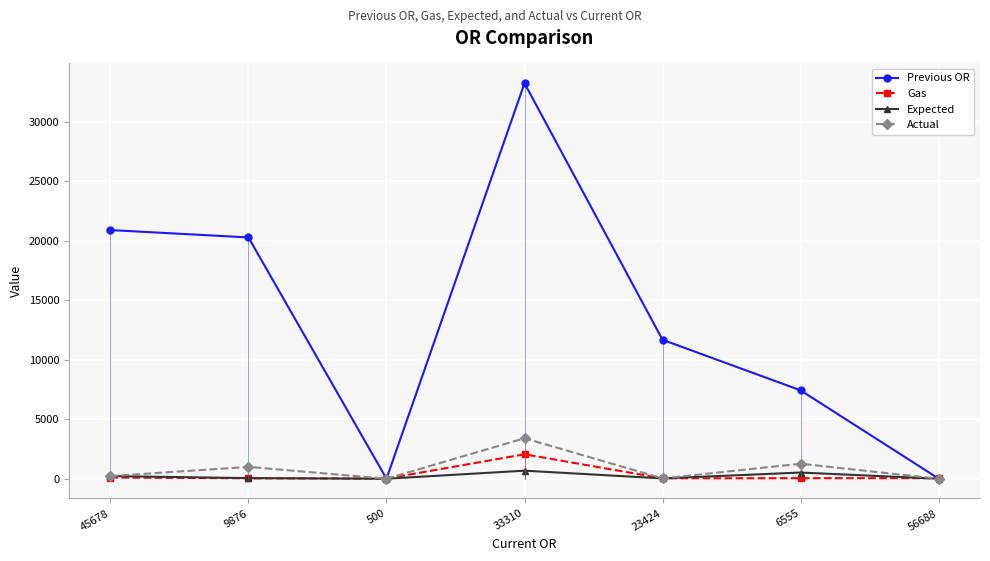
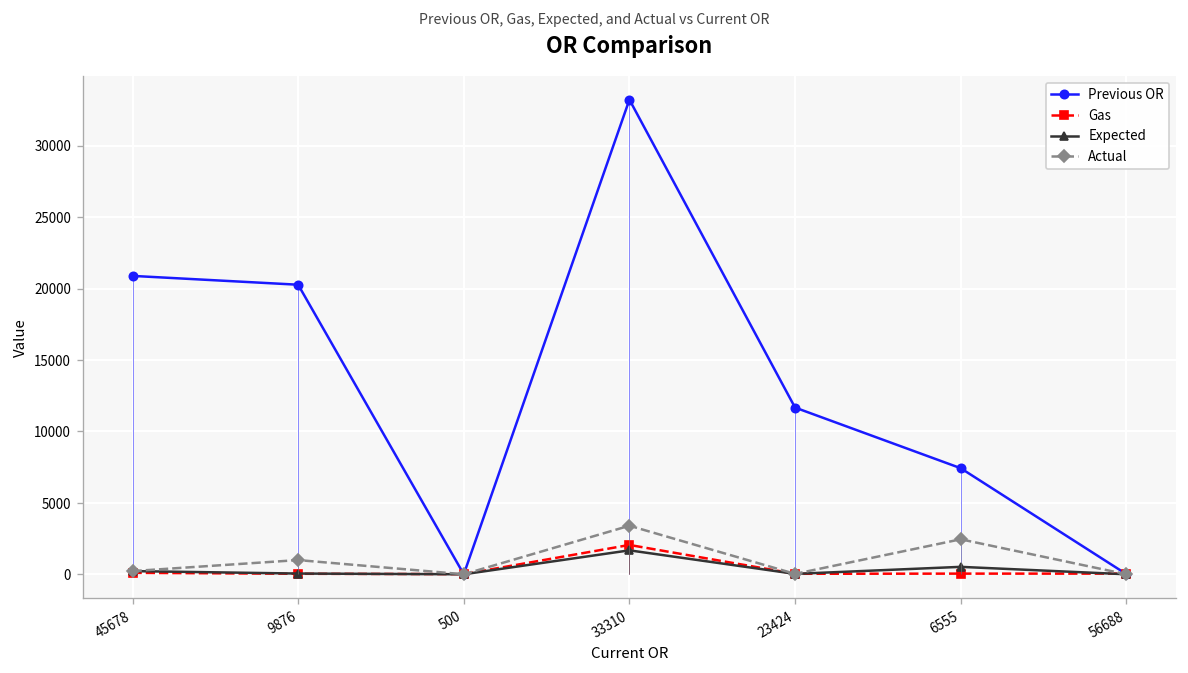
  {
    "Previous OR": {
      "45678": 20900,
      "9876": 20300,
      "33310": 33200,
      "23424": 11700,
      "6555": 7400
    },
    "Gas": {
      "33310": 2100,
      "6555": 0
    },
    "Expected": {
-     "33310": 700,
+     "33310": 1700,
      "6555": 500
    },
    "Actual": {
      "9876": 1000,
      "33310": 3400,
-     "6555": 1300
+     "6555": 2400
    }
  }
